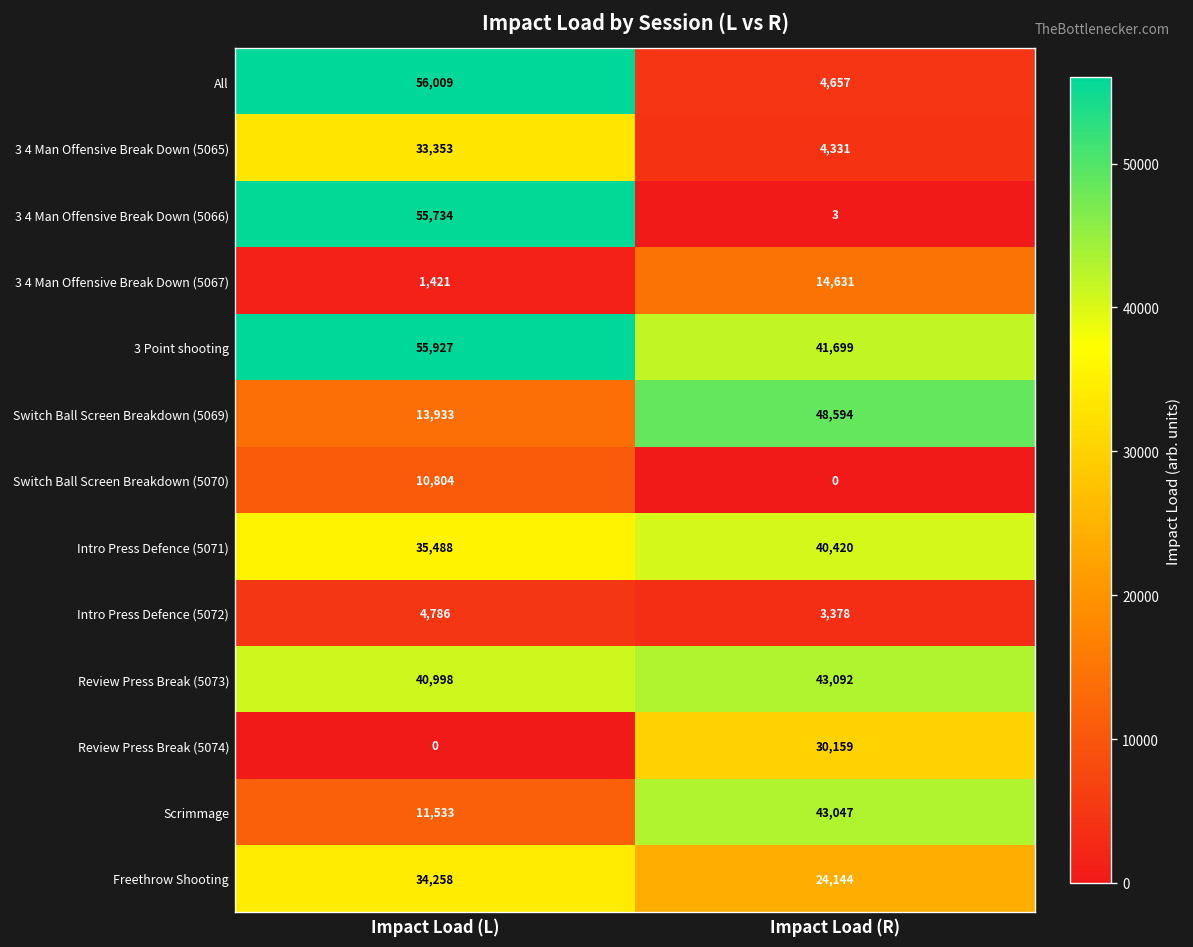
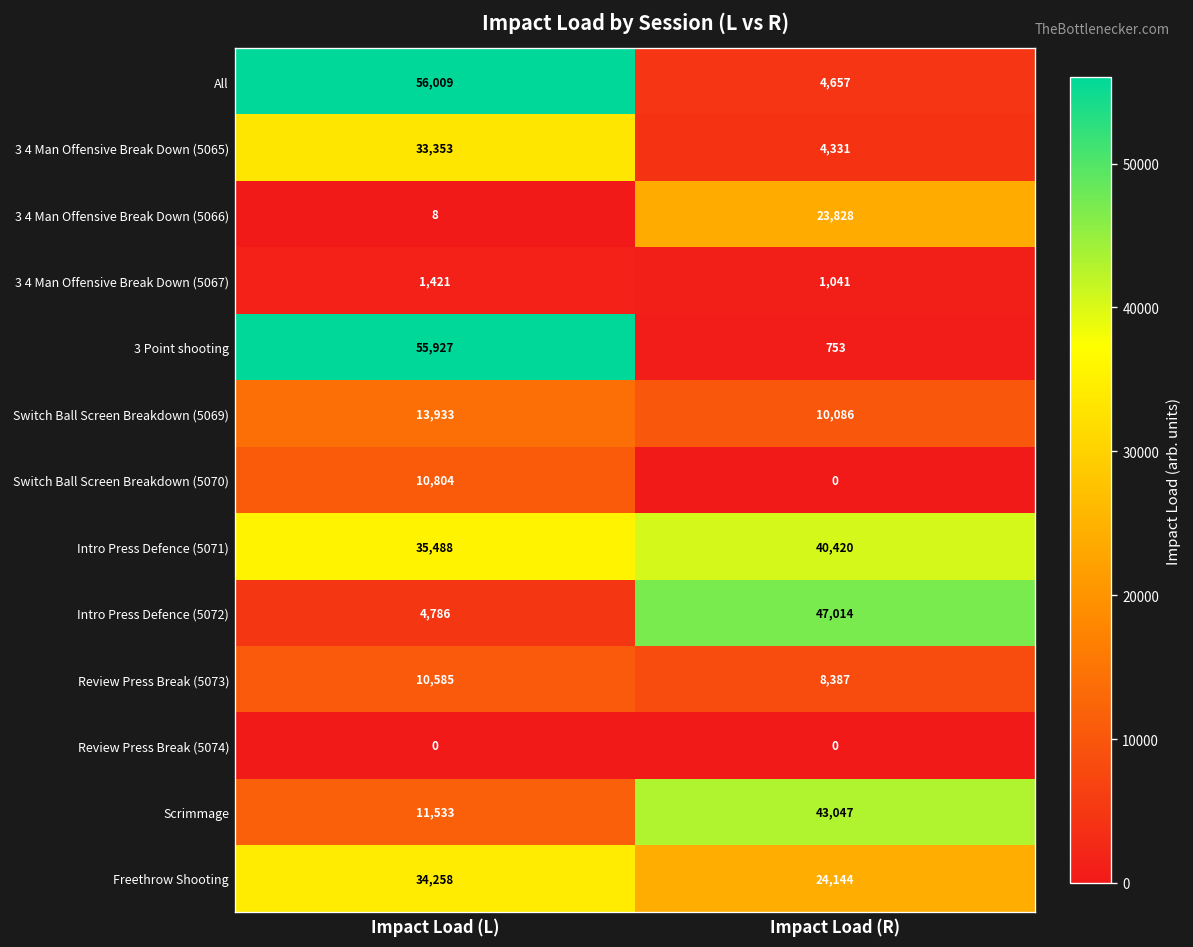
  {
    "All": {
      "Impact Load (L)": "56,009",
      "Impact Load (R)": "4,657"
    },
    "3 4 Man Offensive Break Down (5065)": {
      "Impact Load (L)": "33,353",
      "Impact Load (R)": "4,331"
    },
    "3 4 Man Offensive Break Down (5066)": {
-     "Impact Load (L)": "55,734",
-     "Impact Load (R)": "3"
+     "Impact Load (L)": "8",
+     "Impact Load (R)": "23,828"
    },
    "3 4 Man Offensive Break Down (5067)": {
      "Impact Load (L)": "1,421",
-     "Impact Load (R)": "14,631"
+     "Impact Load (R)": "1,041"
    },
    "3 Point shooting": {
      "Impact Load (L)": "55,927",
-     "Impact Load (R)": "41,699"
+     "Impact Load (R)": "753"
    },
    "Switch Ball Screen Breakdown (5069)": {
      "Impact Load (L)": "13,933",
-     "Impact Load (R)": "48,594"
+     "Impact Load (R)": "10,086"
    },
    "Switch Ball Screen Breakdown (5070)": {
      "Impact Load (L)": "10,804",
      "Impact Load (R)": "0"
    },
    "Intro Press Defence (5071)": {
      "Impact Load (L)": "35,488",
      "Impact Load (R)": "40,420"
    },
    "Intro Press Defence (5072)": {
      "Impact Load (L)": "4,786",
-     "Impact Load (R)": "3,378"
+     "Impact Load (R)": "47,014"
    },
    "Review Press Break (5073)": {
-     "Impact Load (L)": "40,998",
-     "Impact Load (R)": "43,092"
+     "Impact Load (L)": "10,585",
+     "Impact Load (R)": "8,387"
    },
    "Review Press Break (5074)": {
      "Impact Load (L)": "0",
-     "Impact Load (R)": "30,159"
+     "Impact Load (R)": "0"
    },
    "Scrimmage": {
      "Impact Load (L)": "11,533",
      "Impact Load (R)": "43,047"
    },
    "Freethrow Shooting": {
      "Impact Load (L)": "34,258",
      "Impact Load (R)": "24,144"
    }
  }
